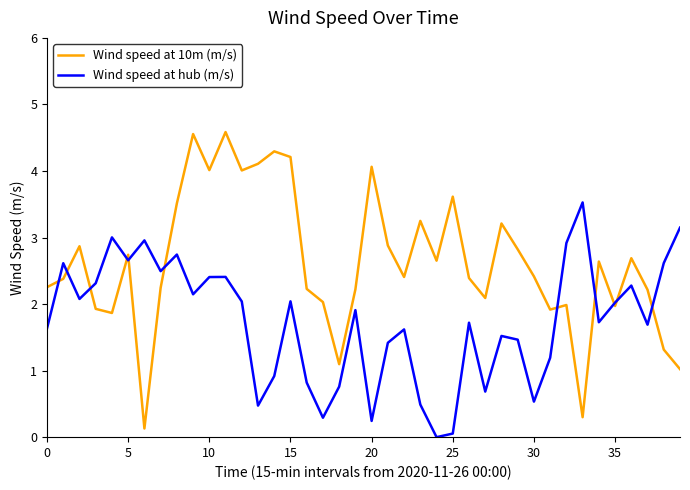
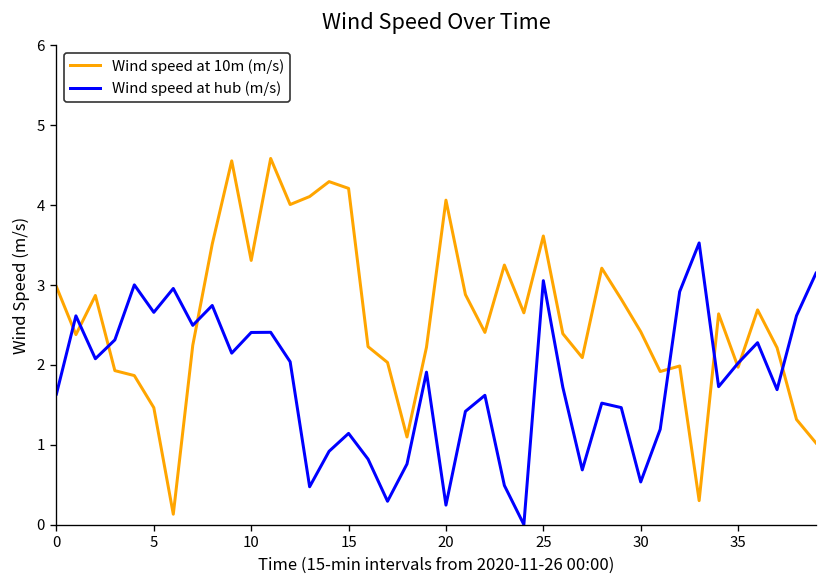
  {
    "Wind speed at 10m (m/s)": {
-     "0": 2.3,
-     "5": 2.7,
-     "10": 4.0,
+     "0": 3.0,
+     "5": 1.5,
+     "10": 3.3,
      "15": 4.2,
      "20": 4.1,
      "25": 3.6,
      "30": 2.4,
      "35": 2.0
    },
    "Wind speed at hub (m/s)": {
      "0": 1.6,
      "5": 2.7,
      "10": 2.4,
-     "15": 2.0,
+     "15": 1.1,
      "20": 0.2,
-     "25": 0.1,
+     "25": 3.1,
      "30": 0.5,
      "35": 2.0
    }
  }
